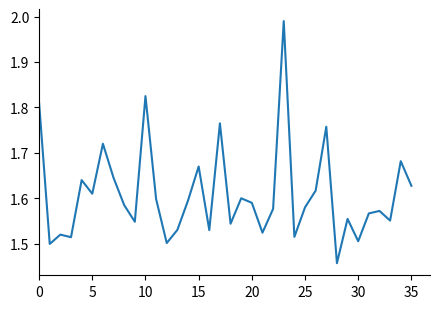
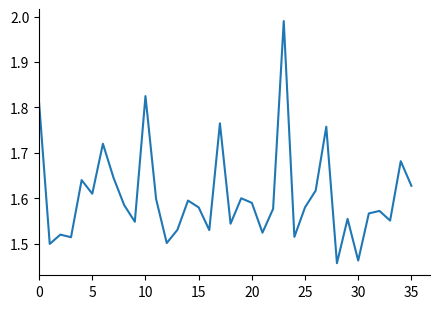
  {
    "0": 1.81,
    "5": 1.61,
    "10": 1.82,
-   "15": 1.67,
+   "15": 1.58,
    "20": 1.59,
    "25": 1.58,
-   "30": 1.51,
+   "30": 1.46,
    "35": 1.63
  }
